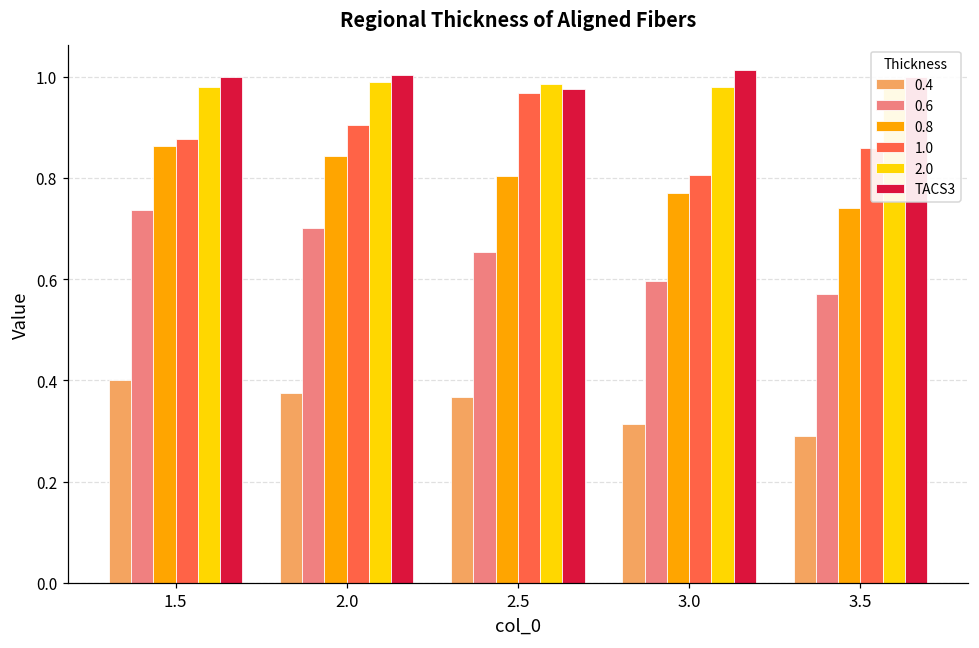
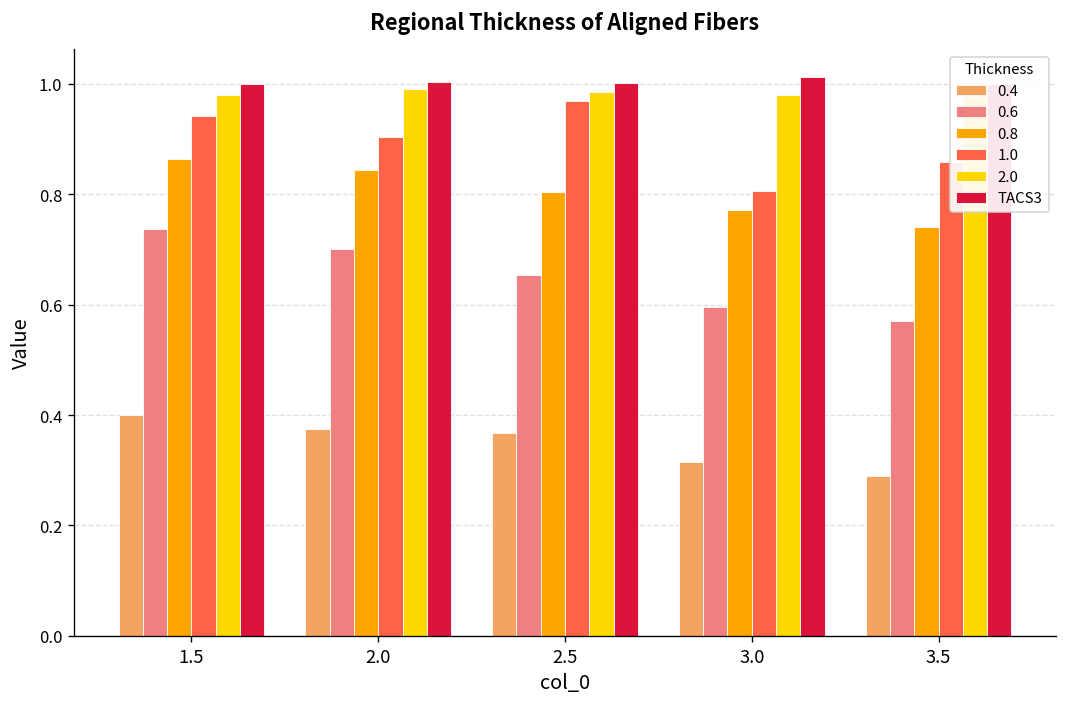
  {
    "1.0": {
-     "1.5": 0.88,
+     "1.5": 0.94,
      "2.0": 0.90,
      "2.5": 0.97,
      "3.0": 0.81
    },
    "TACS3": {
      "1.5": 1.00,
      "2.0": 1.00,
-     "2.5": 0.98,
+     "2.5": 1.00,
      "3.0": 1.01
    }
  }
